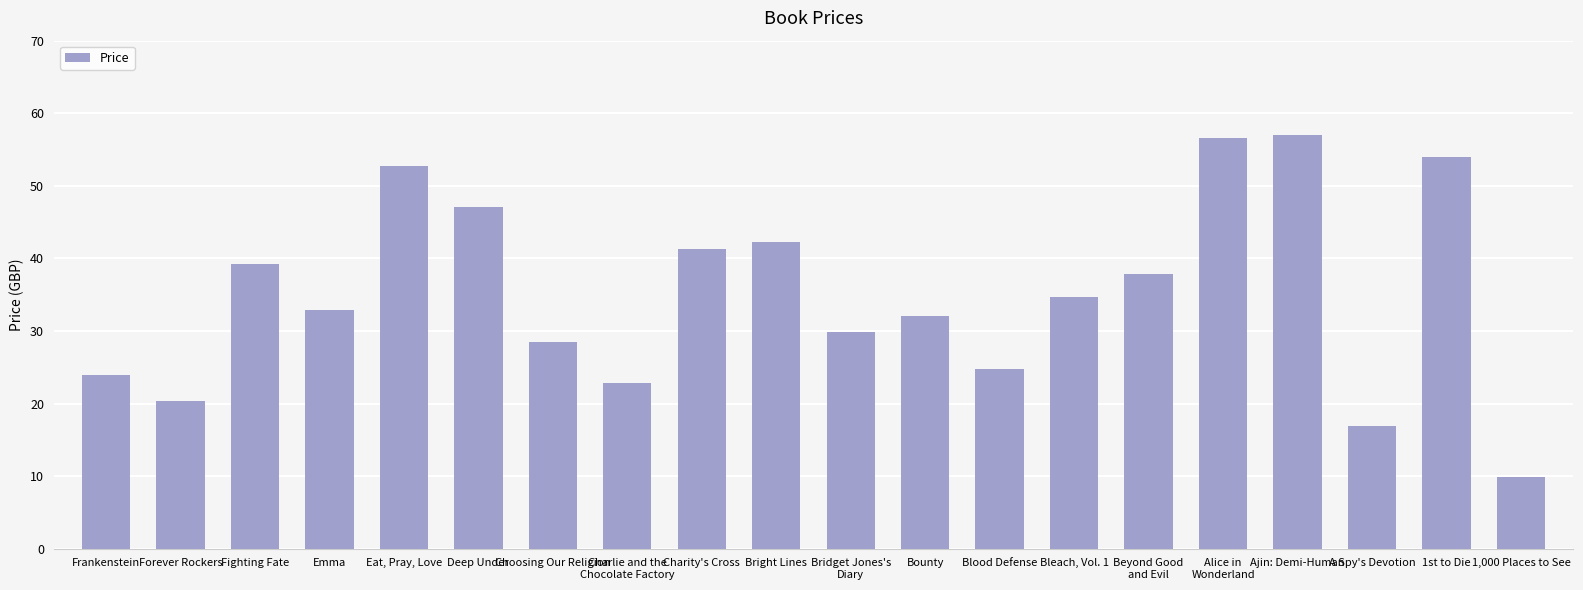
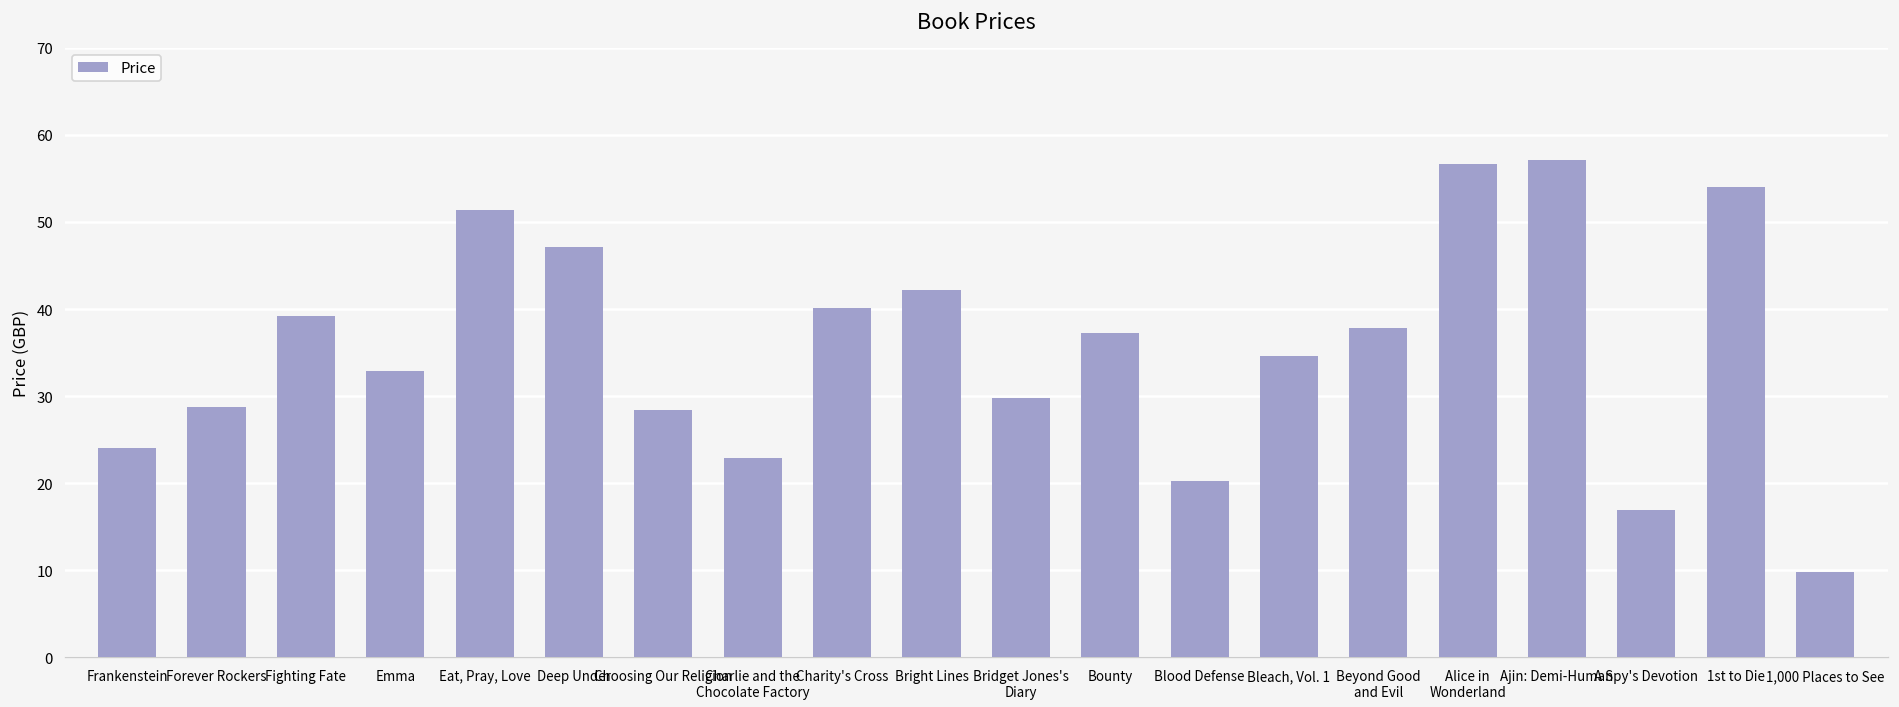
  {
    "Frankenstein": 24,
-   "Forever Rockers": 20,
+   "Forever Rockers": 29,
    "Fighting Fate": 39,
    "Emma": 33,
-   "Eat, Pray, Love": 53,
+   "Eat, Pray, Love": 51,
    "Charlie and the Chocolate Factory": 23,
-   "Charity's Cross": 41,
+   "Charity's Cross": 40,
    "Bright Lines": 42,
    "Bridget Jones's Diary": 30,
-   "Bounty": 32,
-   "Blood Defense": 25,
+   "Bounty": 37,
+   "Blood Defense": 20,
    "Bleach, Vol. 1": 35,
    "Beyond Good and Evil": 38,
    "Alice in Wonderland": 57,
    "1st to Die": 54,
    "1,000 Places to See": 10
  }
